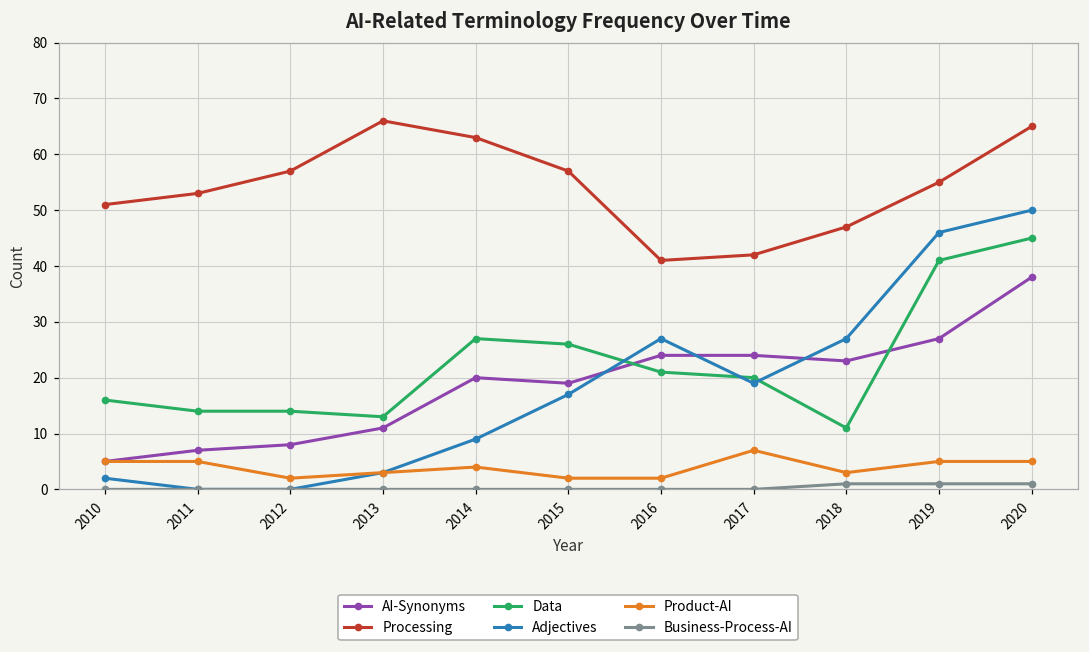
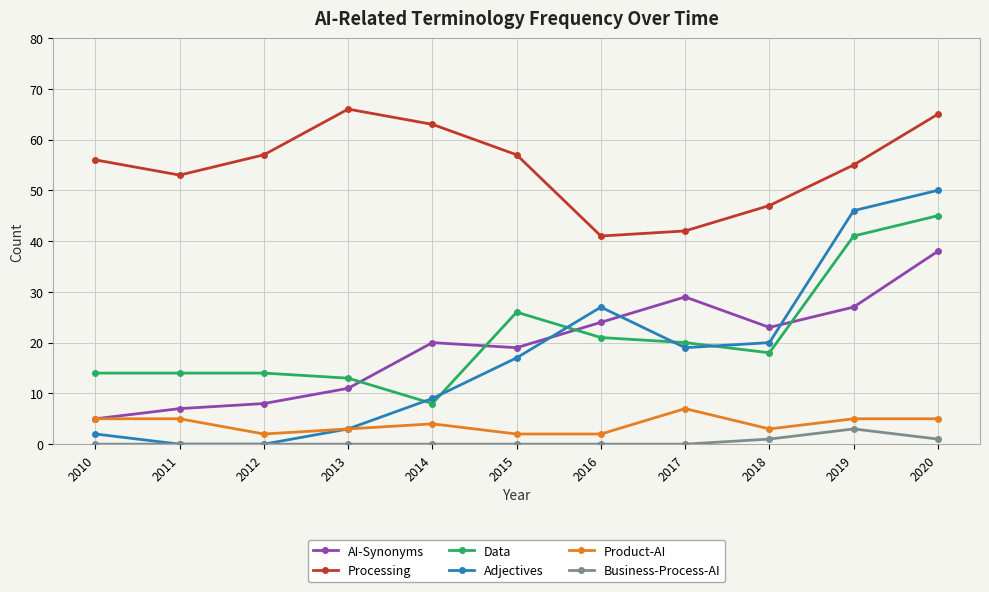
  {
    "AI-Synonyms": {
      "2011": 7,
      "2012": 8,
      "2013": 11,
      "2014": 20,
      "2015": 19,
      "2016": 24,
-     "2017": 24,
+     "2017": 29,
      "2018": 23,
      "2019": 27,
      "2020": 38
    },
    "Processing": {
-     "2010": 51,
+     "2010": 56,
      "2011": 53,
      "2012": 57,
      "2013": 66,
      "2014": 63,
      "2015": 57,
      "2016": 41,
      "2017": 42,
      "2018": 47,
      "2019": 55,
      "2020": 65
    },
    "Data": {
-     "2010": 16,
+     "2010": 14,
      "2011": 14,
      "2012": 14,
      "2013": 13,
-     "2014": 27,
+     "2014": 8,
      "2015": 26,
      "2016": 21,
      "2017": 20,
-     "2018": 11,
+     "2018": 18,
      "2019": 41,
      "2020": 45
    },
    "Adjectives": {
      "2010": 2,
      "2014": 9,
      "2015": 17,
      "2016": 27,
      "2017": 19,
-     "2018": 27,
+     "2018": 20,
      "2019": 46,
      "2020": 50
    },
    "Product-AI": {
      "2011": 5,
      "2012": 2,
      "2014": 4,
      "2015": 2,
      "2016": 2,
      "2017": 7,
      "2018": 3,
      "2019": 5,
      "2020": 5
    },
    "Business-Process-AI": {
      "2010": 0,
      "2013": 0,
      "2014": 0,
      "2015": 0,
      "2016": 0,
      "2017": 0,
      "2018": 1,
-     "2019": 1,
+     "2019": 3,
      "2020": 1
    }
  }
